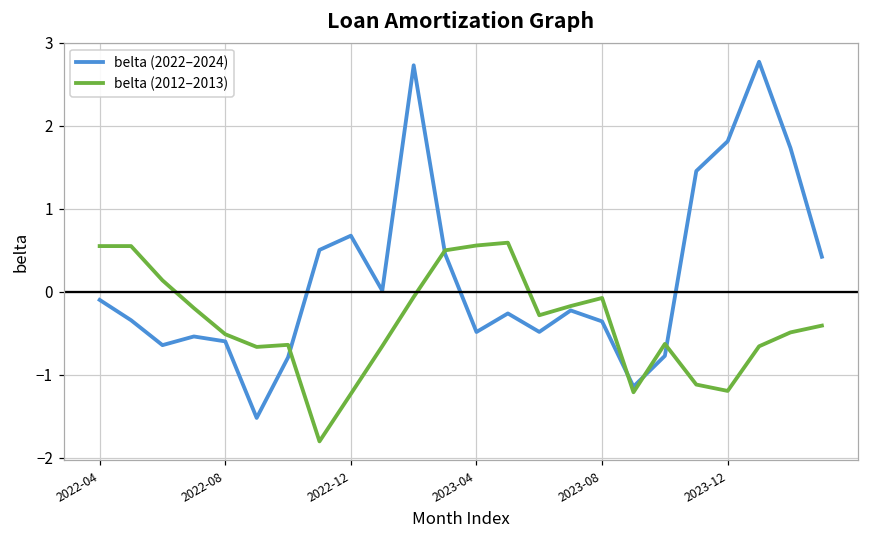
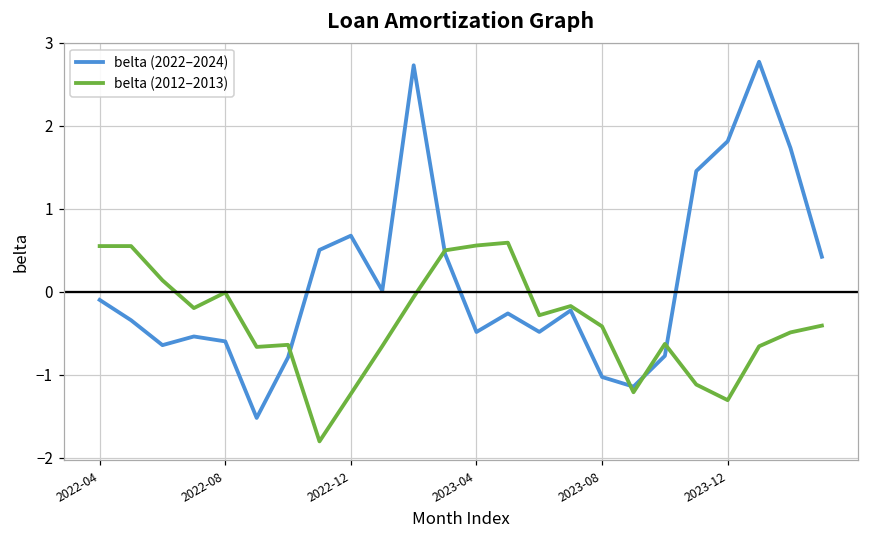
  {
    "belta (2022–2024)": {
      "2022-04": -0.1,
      "2022-08": -0.6,
      "2022-12": 0.7,
      "2023-04": -0.5,
-     "2023-08": -0.4,
+     "2023-08": -1.0,
      "2023-12": 1.8
    },
    "belta (2012–2013)": {
      "2022-04": 0.6,
-     "2022-08": -0.5,
+     "2022-08": 0.0,
      "2022-12": -1.2,
      "2023-04": 0.6,
-     "2023-08": -0.1,
-     "2023-12": -1.2
+     "2023-08": -0.4,
+     "2023-12": -1.3
    }
  }
